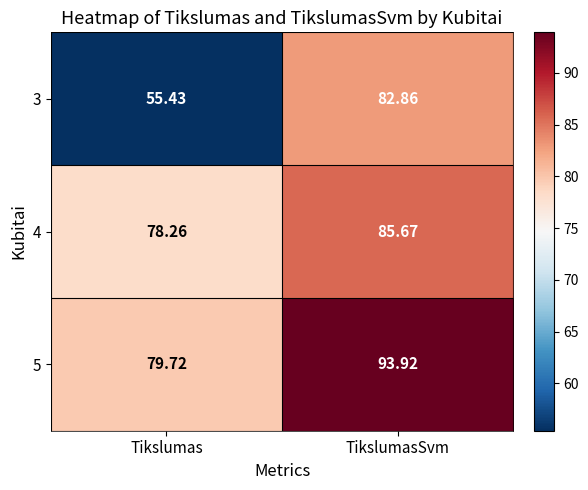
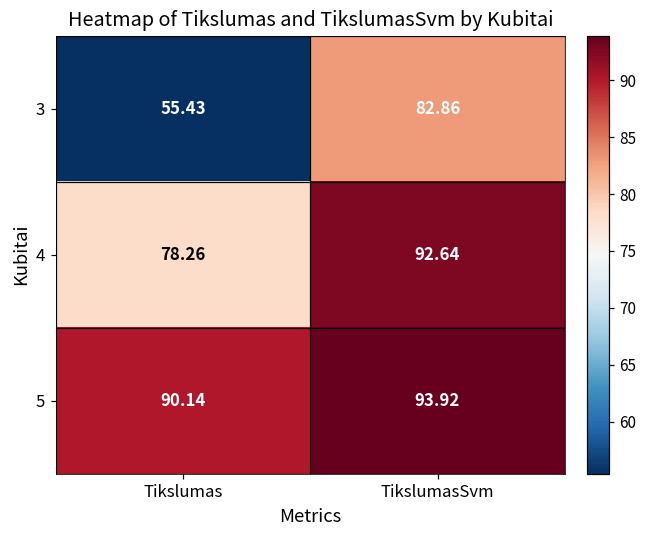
  {
    "3": {
      "Tikslumas": 55.43,
      "TikslumasSvm": 82.86
    },
    "4": {
      "Tikslumas": 78.26,
-     "TikslumasSvm": 85.67
+     "TikslumasSvm": 92.64
    },
    "5": {
-     "Tikslumas": 79.72,
+     "Tikslumas": 90.14,
      "TikslumasSvm": 93.92
    }
  }
